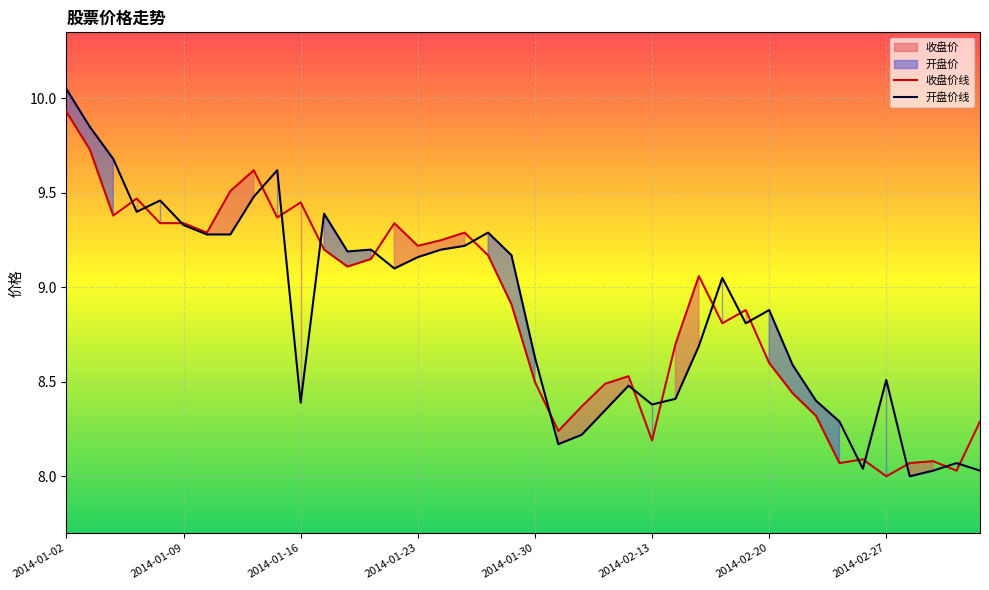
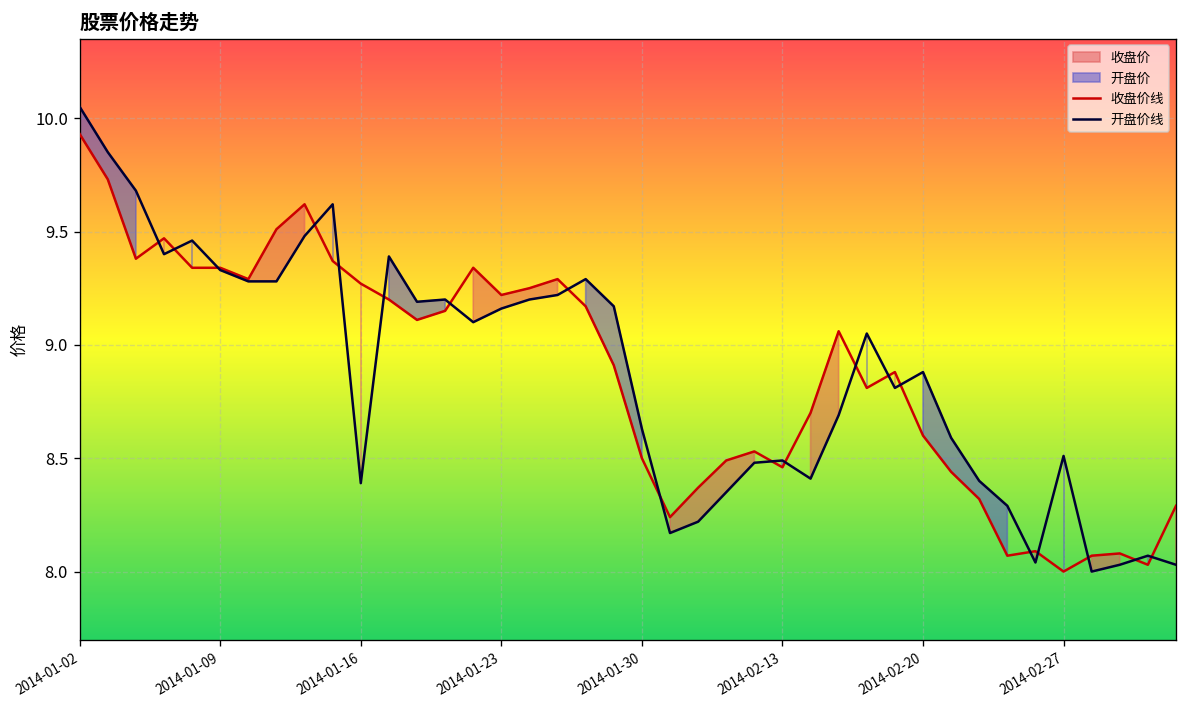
  {
    "收盘价线": {
      "2014-01-02": 9.93,
-     "2014-01-16": 9.45,
+     "2014-01-16": 9.27,
      "2014-01-23": 9.22,
      "2014-01-30": 8.50,
-     "2014-02-13": 8.19,
+     "2014-02-13": 8.46,
      "2014-02-20": 8.60,
      "2014-02-27": 8.00
    },
    "开盘价线": {
      "2014-01-02": 10.05,
      "2014-01-16": 8.39,
      "2014-01-23": 9.16,
      "2014-01-30": 8.63,
-     "2014-02-13": 8.38,
+     "2014-02-13": 8.49,
      "2014-02-20": 8.88,
      "2014-02-27": 8.51
    }
  }
